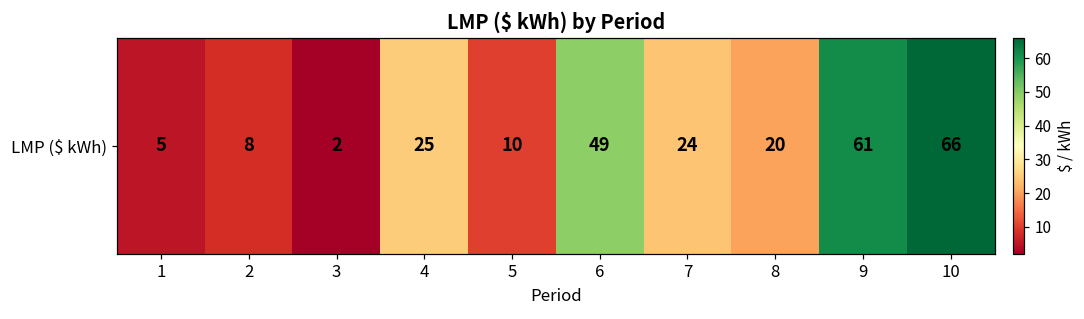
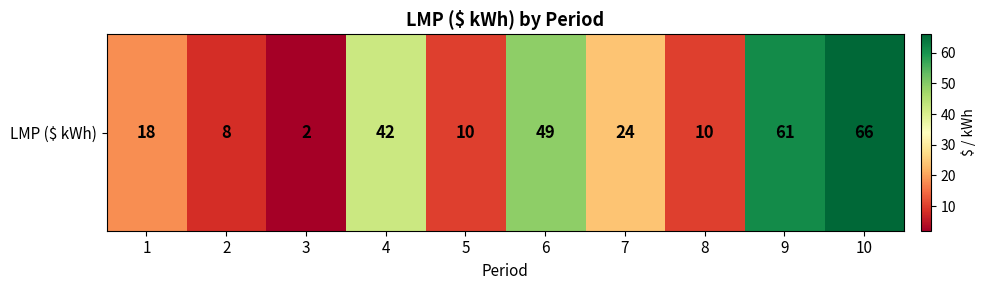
  {
    "LMP ($ kWh)": {
-     "1": 5,
+     "1": 18,
      "2": 8,
      "3": 2,
-     "4": 25,
+     "4": 42,
      "5": 10,
      "6": 49,
      "7": 24,
-     "8": 20,
+     "8": 10,
      "9": 61,
      "10": 66
    }
  }
